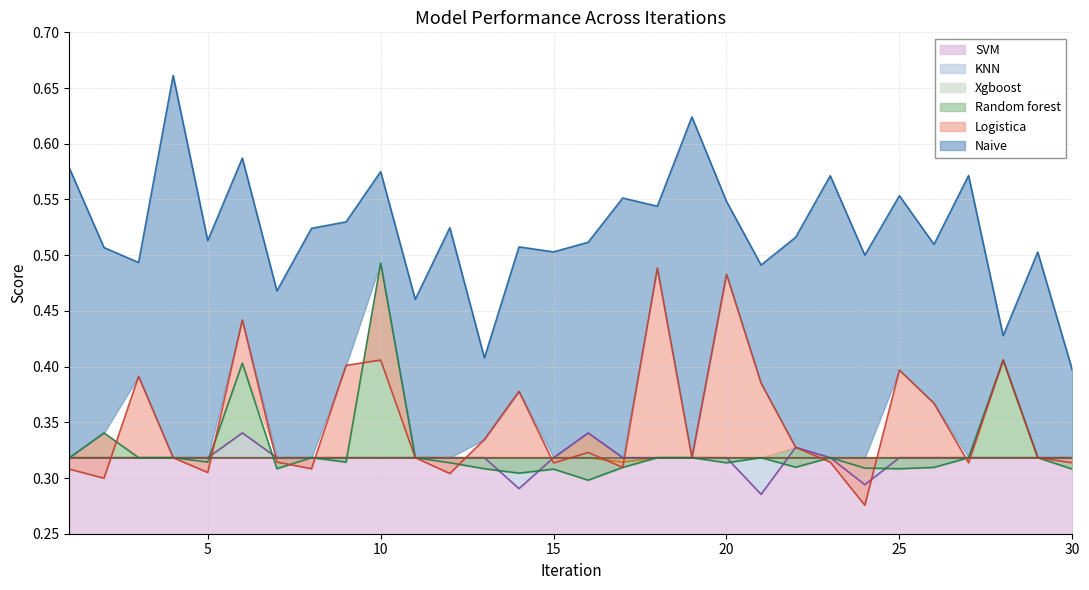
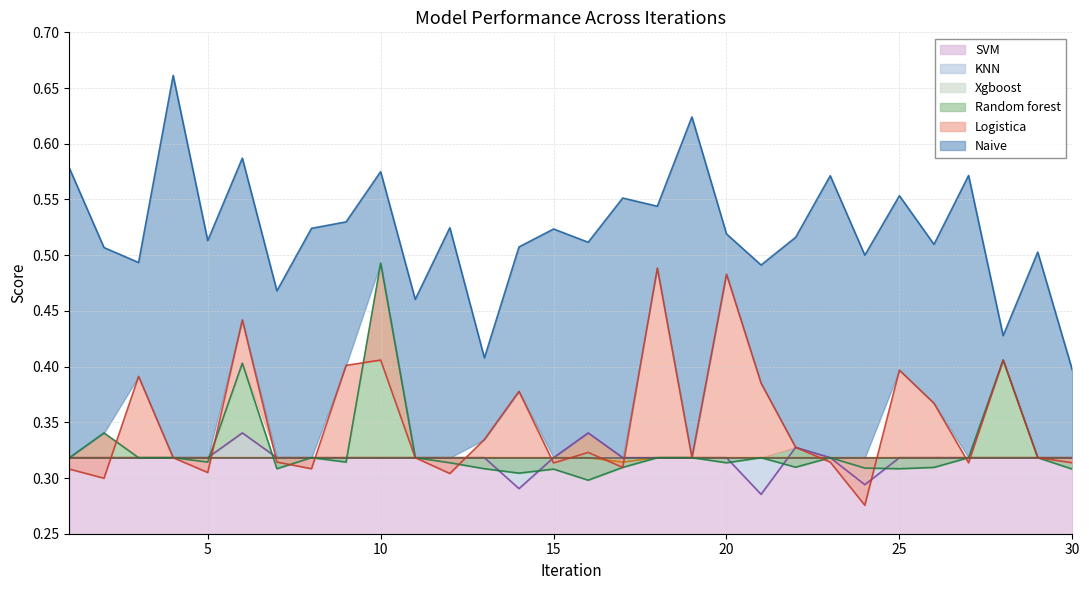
  {
    "Naive": {
      "5": 0.513,
      "10": 0.575,
-     "15": 0.503,
-     "20": 0.548,
+     "15": 0.524,
+     "20": 0.519,
      "25": 0.553,
      "30": 0.397
    }
  }
